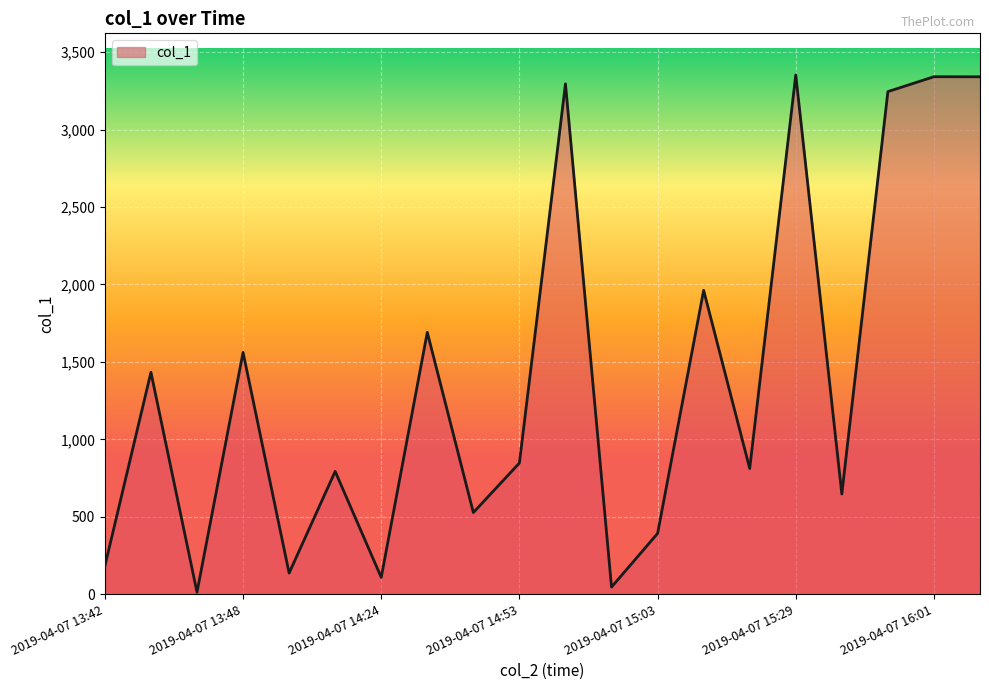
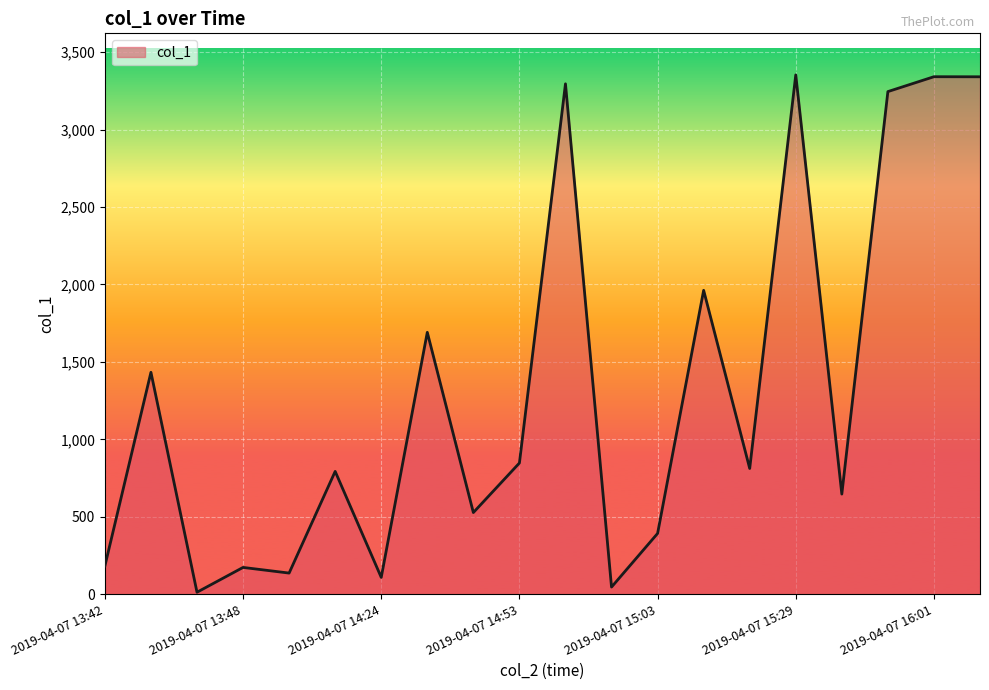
  {
-   "2019-04-07 13:48": "1,560",
+   "2019-04-07 13:48": "170",
    "2019-04-07 14:24": "110",
    "2019-04-07 15:03": "390",
    "2019-04-07 15:29": "3,350"
  }
